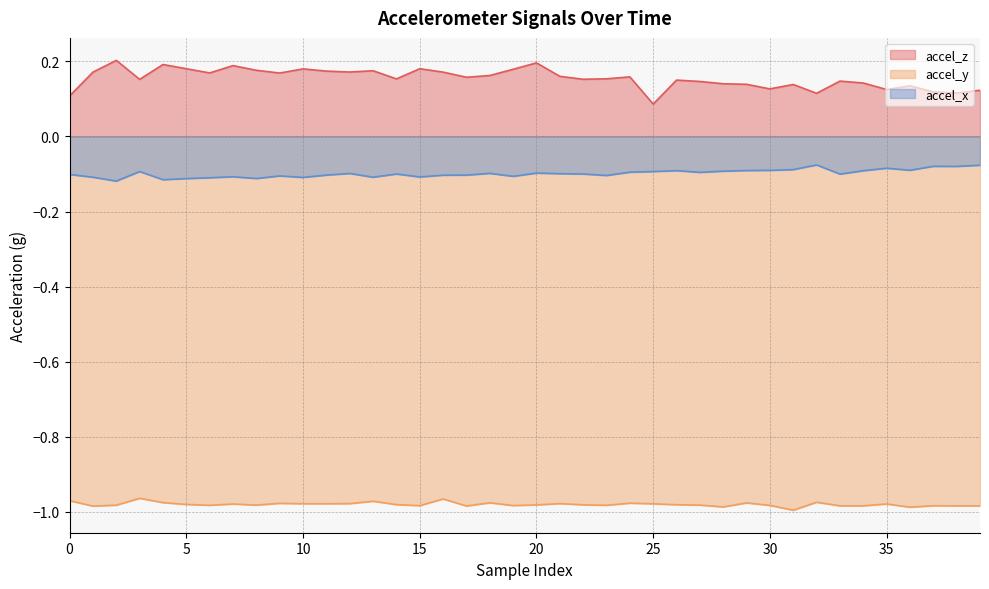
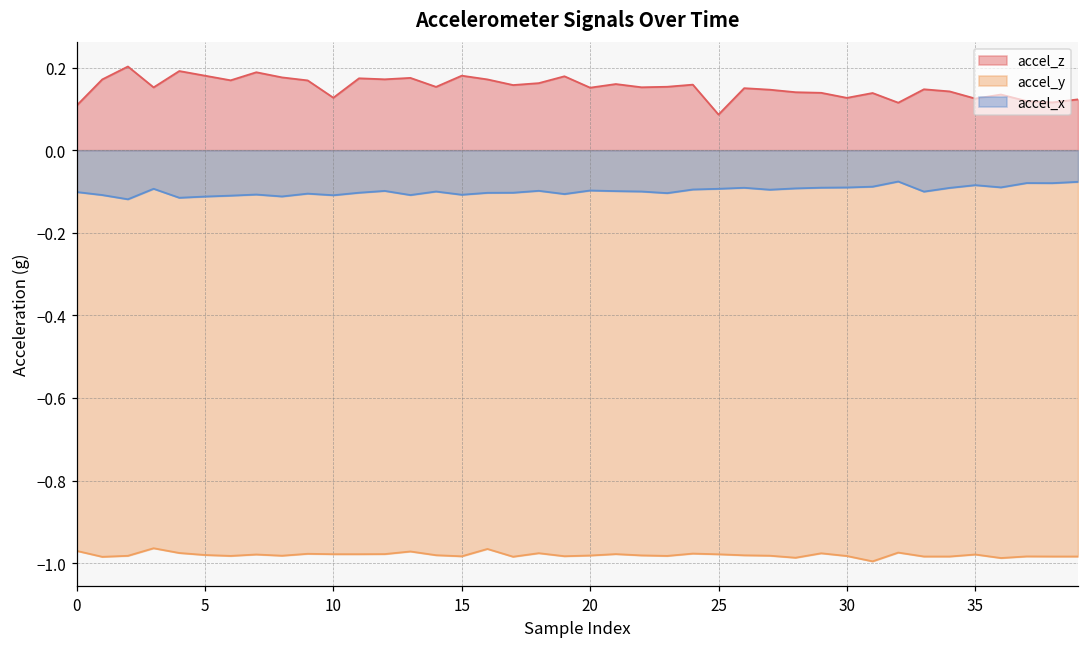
  {
    "accel_z": {
      "0": 0.11,
      "5": 0.18,
-     "10": 0.18,
+     "10": 0.13,
      "15": 0.18,
-     "20": 0.20,
+     "20": 0.15,
      "25": 0.09,
      "30": 0.13
    }
  }
